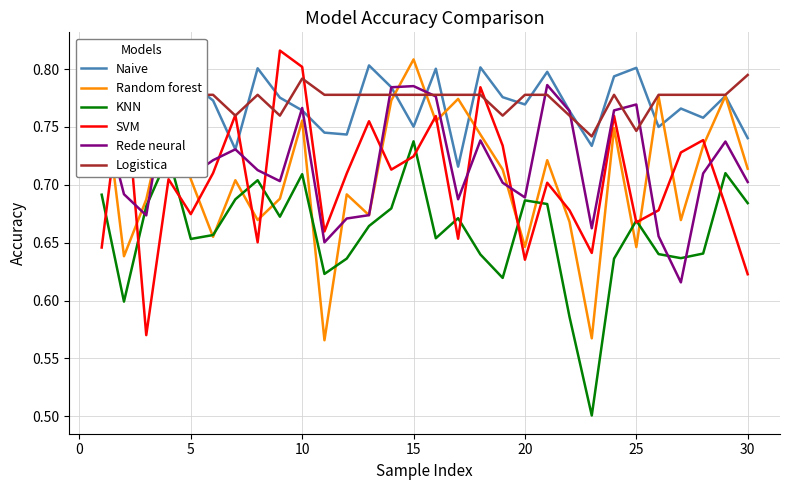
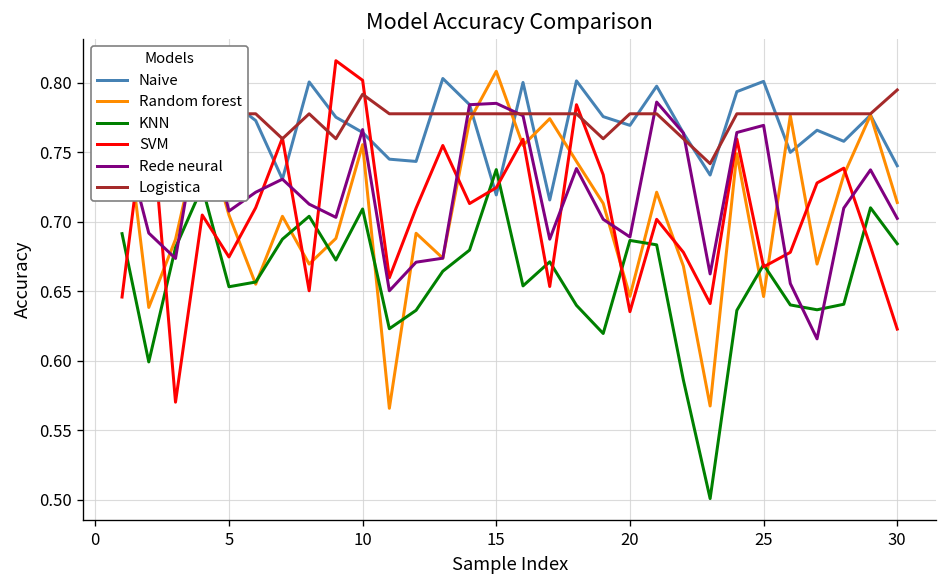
  {
    "Naive": {
-     "15": 0.750,
+     "15": 0.719,
      "20": 0.769,
      "25": 0.801,
      "30": 0.740
    },
    "Random forest": {
      "5": 0.705,
      "10": 0.756,
      "15": 0.808,
      "20": 0.646,
      "25": 0.646,
      "30": 0.714
    },
    "KNN": {
      "5": 0.653,
      "10": 0.709,
      "15": 0.738,
      "20": 0.687,
      "30": 0.684
    },
    "SVM": {
      "5": 0.675,
      "10": 0.802,
      "15": 0.725,
      "20": 0.635,
      "30": 0.623
    },
    "Rede neural": {
      "15": 0.785,
      "20": 0.689,
      "25": 0.769,
      "30": 0.702
    },
    "Logistica": {
      "10": 0.792,
      "15": 0.778,
      "20": 0.778,
-     "25": 0.747,
+     "25": 0.778,
      "30": 0.795
    }
  }
